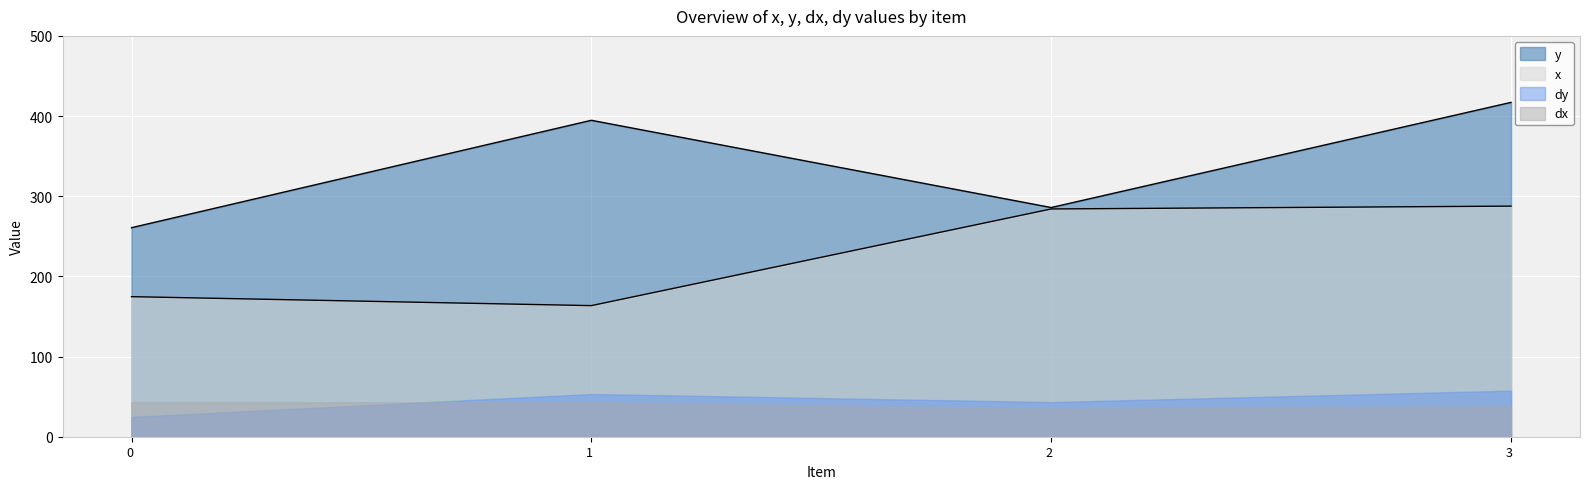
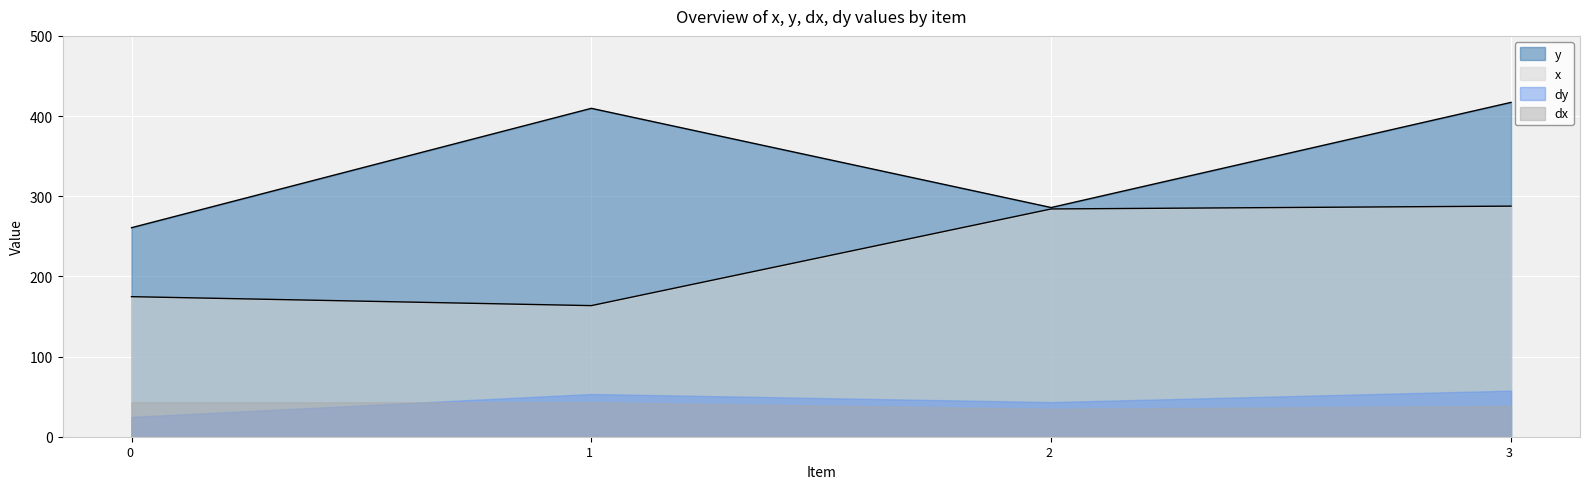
  {
    "y": {
      "0": 260,
-     "1": 390,
+     "1": 410,
      "3": 420
    },
    "dy": {
      "0": 20,
      "1": 50,
      "2": 40,
      "3": 60
    }
  }
